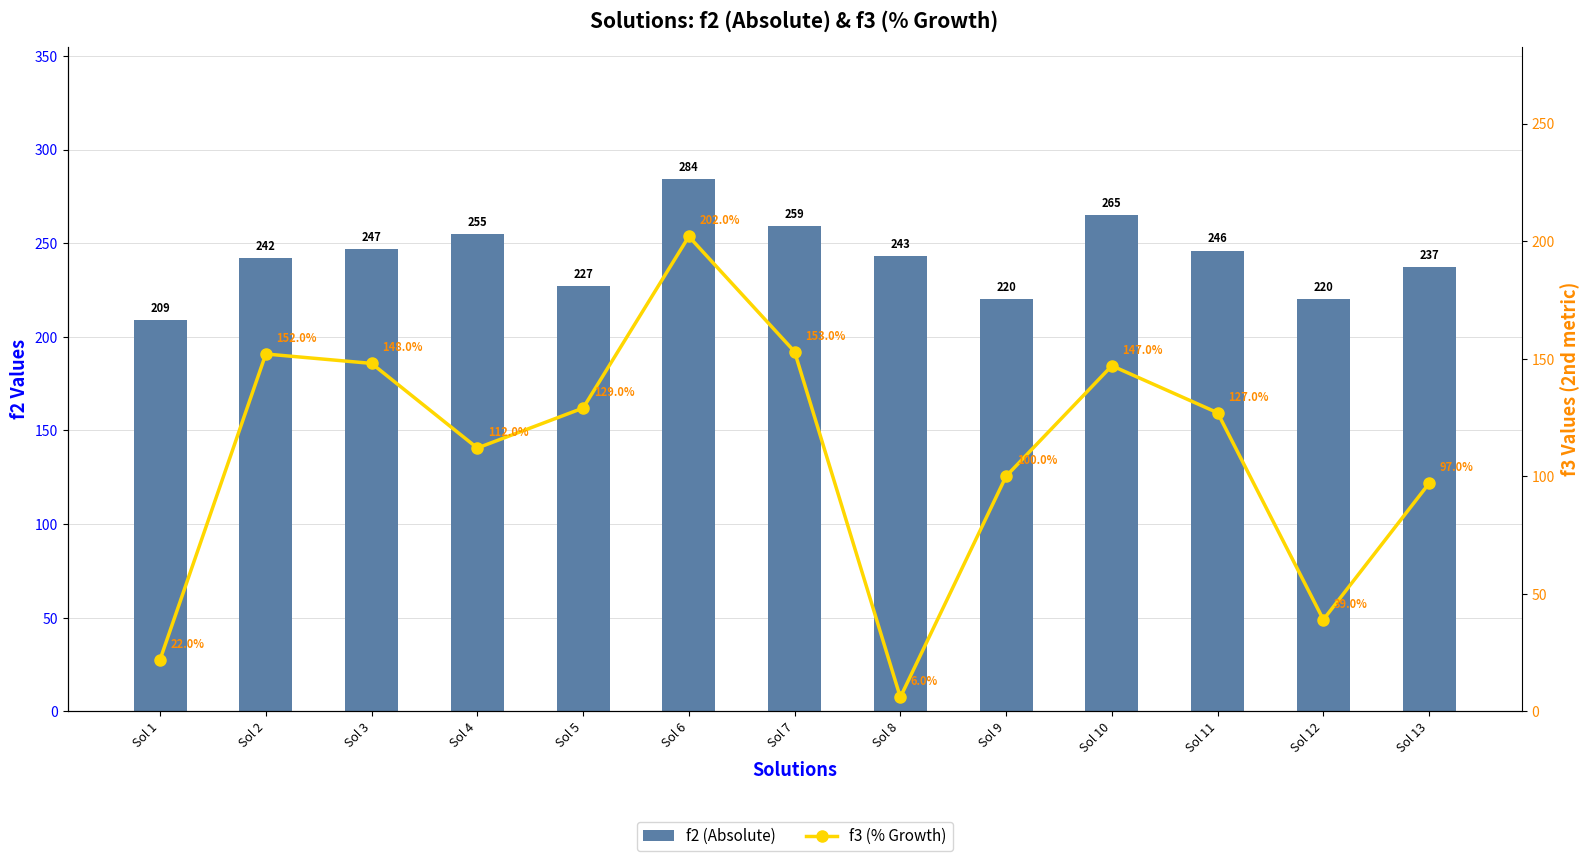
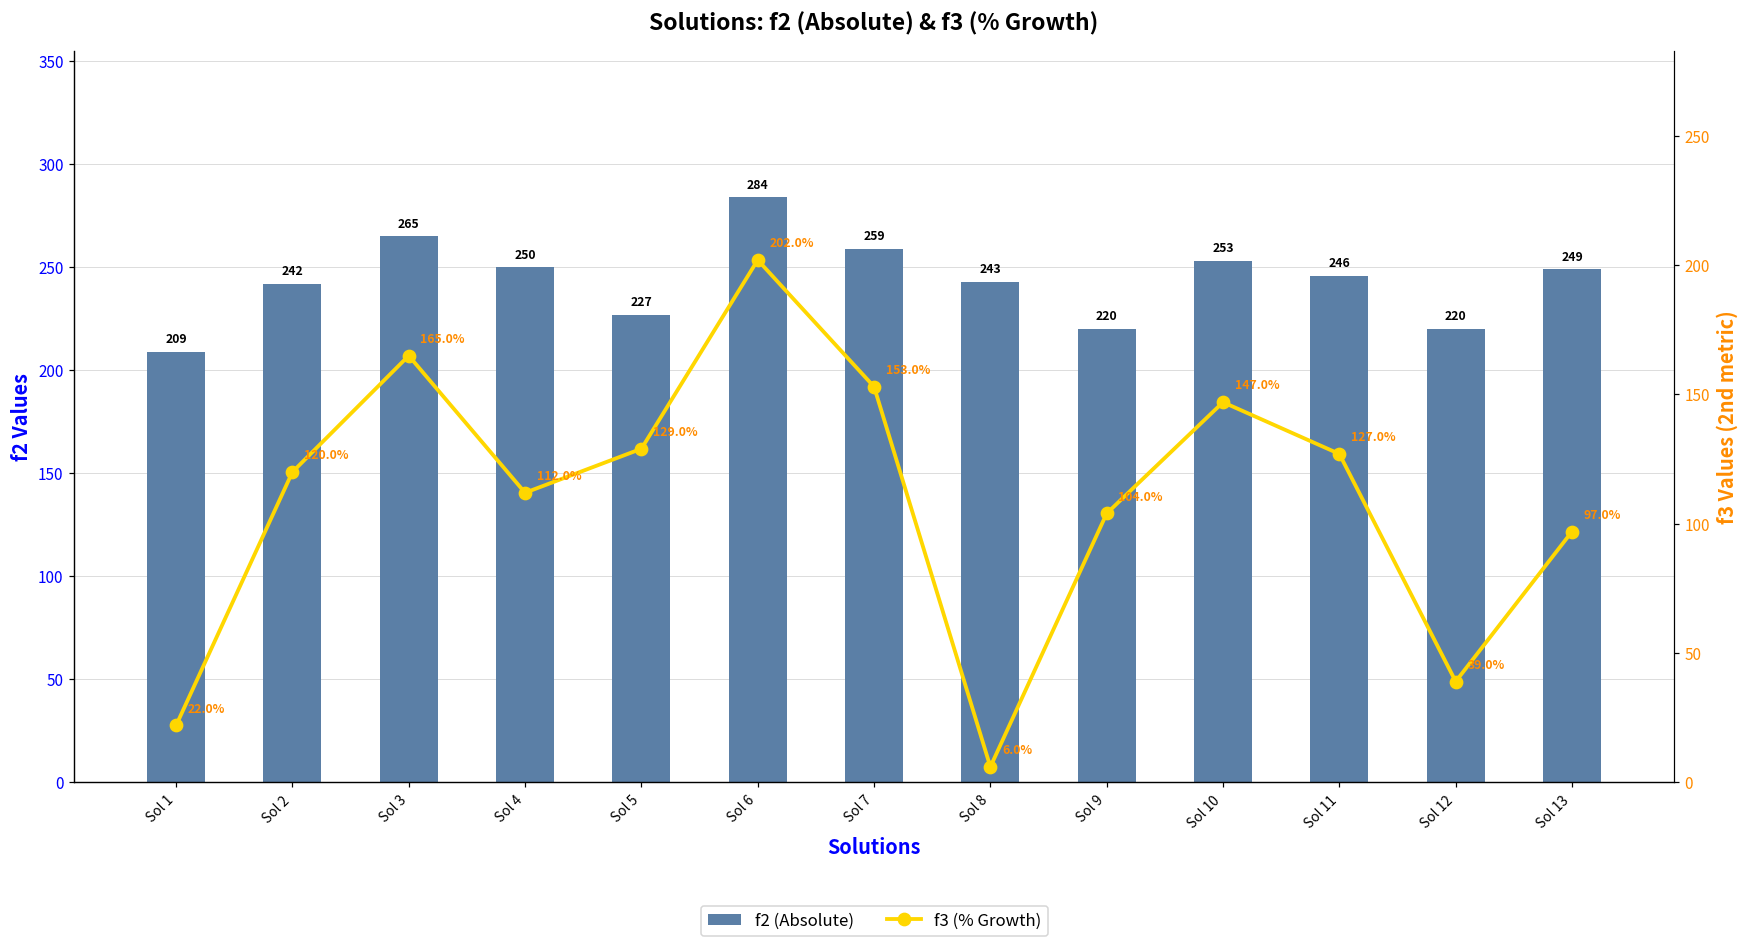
  {
    "f2 (Absolute)": {
      "Sol 1": "209",
      "Sol 2": "242",
-     "Sol 3": "247",
-     "Sol 4": "255",
+     "Sol 3": "265",
+     "Sol 4": "250",
      "Sol 5": "227",
      "Sol 6": "284",
      "Sol 7": "259",
      "Sol 8": "243",
      "Sol 9": "220",
-     "Sol 10": "265",
+     "Sol 10": "253",
      "Sol 11": "246",
      "Sol 12": "220",
-     "Sol 13": "237"
+     "Sol 13": "249"
    },
    "f3 (% Growth)": {
      "Sol 1": "22.0%",
-     "Sol 2": "152.0%",
-     "Sol 3": "148.0%",
+     "Sol 2": "120.0%",
+     "Sol 3": "165.0%",
      "Sol 4": "112.0%",
      "Sol 5": "129.0%",
      "Sol 6": "202.0%",
      "Sol 7": "153.0%",
      "Sol 8": "6.0%",
-     "Sol 9": "100.0%",
+     "Sol 9": "104.0%",
      "Sol 10": "147.0%",
      "Sol 11": "127.0%",
      "Sol 12": "39.0%",
      "Sol 13": "97.0%"
    }
  }
